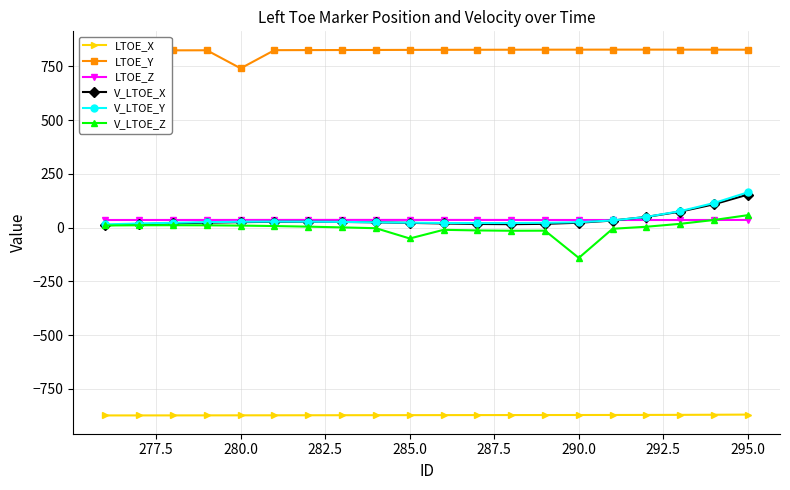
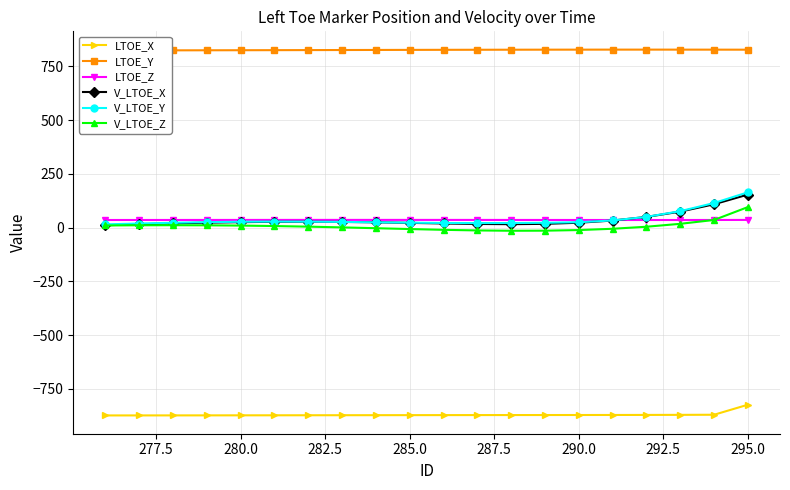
  {
    "LTOE_X": {
      "280.0": -870,
      "285.0": -870,
      "290.0": -870,
-     "295.0": -870
+     "295.0": -820
    },
    "LTOE_Y": {
-     "280.0": 740,
+     "280.0": 830,
      "285.0": 830,
      "290.0": 830,
      "295.0": 830
    },
    "LTOE_Z": {
      "285.0": 40,
      "295.0": 40
    },
    "V_LTOE_Z": {
      "280.0": 10,
-     "285.0": -50,
-     "290.0": -140,
-     "295.0": 60
+     "285.0": -10,
+     "290.0": -10,
+     "295.0": 100
    }
  }
